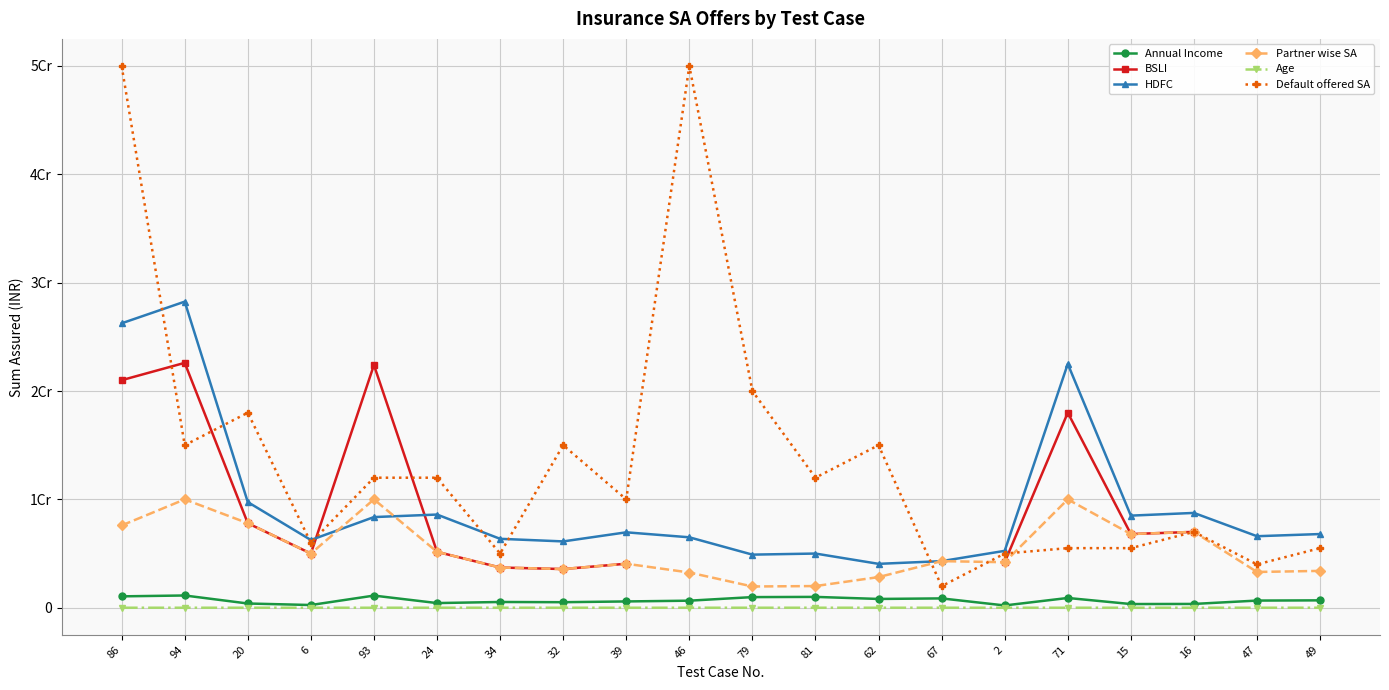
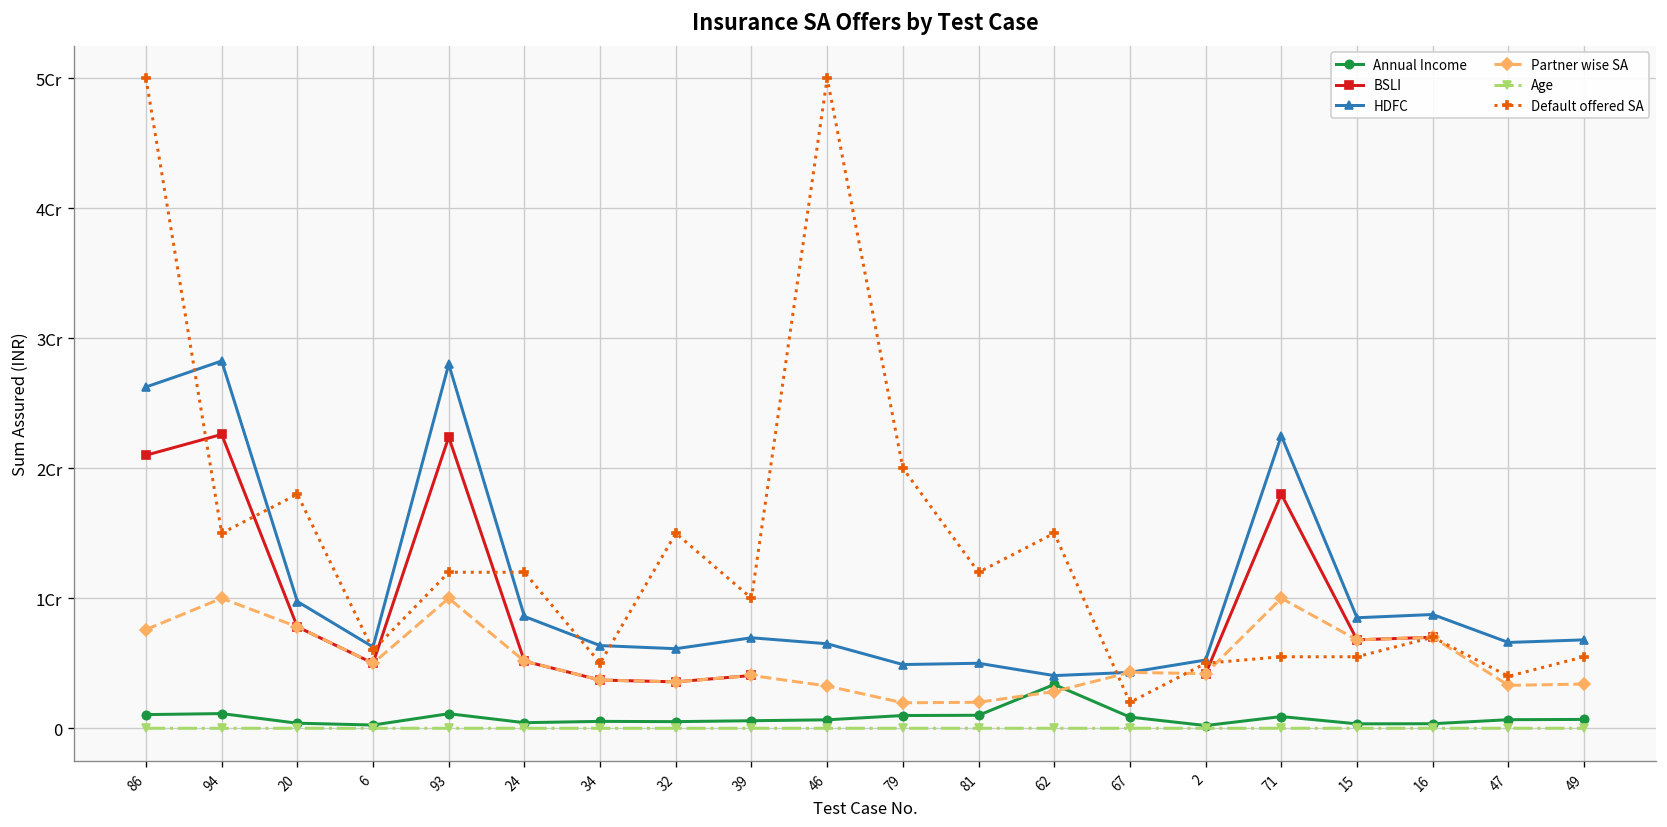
  {
    "Annual Income": {
      "86": "0.11Cr",
      "94": "0.11Cr",
      "20": "0.04Cr",
      "6": "0.02Cr",
      "93": "0.11Cr",
      "24": "0.04Cr",
      "34": "0.05Cr",
      "32": "0.05Cr",
      "39": "0.06Cr",
      "46": "0.07Cr",
      "79": "0.10Cr",
      "81": "0.10Cr",
-     "62": "0.08Cr",
+     "62": "0.34Cr",
      "67": "0.09Cr",
      "71": "0.09Cr",
      "15": "0.03Cr",
      "16": "0.03Cr",
      "47": "0.07Cr",
      "49": "0.07Cr"
    },
    "BSLI": {
      "86": "2.10Cr",
      "94": "2.26Cr",
      "93": "2.24Cr",
      "71": "1.80Cr"
    },
    "HDFC": {
      "86": "2.63Cr",
      "94": "2.82Cr",
      "20": "0.98Cr",
      "6": "0.63Cr",
-     "93": "0.84Cr",
+     "93": "2.80Cr",
      "24": "0.86Cr",
      "34": "0.64Cr",
      "32": "0.61Cr",
      "39": "0.70Cr",
      "46": "0.65Cr",
      "79": "0.49Cr",
      "81": "0.50Cr",
      "62": "0.40Cr",
      "2": "0.53Cr",
      "71": "2.25Cr",
      "15": "0.85Cr",
      "16": "0.88Cr",
      "47": "0.66Cr",
      "49": "0.68Cr"
    },
    "Partner wise SA": {
      "86": "0.76Cr",
      "94": "1.00Cr",
      "93": "1.00Cr",
      "46": "0.33Cr",
      "79": "0.20Cr",
      "81": "0.20Cr",
      "62": "0.28Cr",
      "71": "1.00Cr",
      "47": "0.33Cr",
      "49": "0.34Cr"
    },
    "Age": {
      "86": "0.00Cr",
      "94": "0.00Cr",
      "20": "0.00Cr",
      "6": "0.00Cr",
      "93": "0.00Cr",
      "24": "0.00Cr",
      "34": "0.00Cr",
      "32": "0.00Cr",
      "39": "0.00Cr",
      "46": "0.00Cr",
      "79": "0.00Cr",
      "81": "0.00Cr",
      "62": "0.00Cr",
      "67": "0.00Cr",
      "71": "0.00Cr",
      "15": "0.00Cr",
      "16": "0.00Cr",
      "47": "0.00Cr",
      "49": "0.00Cr"
    },
    "Default offered SA": {
      "86": "5.00Cr",
      "94": "1.50Cr",
      "20": "1.80Cr",
      "6": "0.60Cr",
      "93": "1.20Cr",
      "24": "1.20Cr",
      "34": "0.50Cr",
      "32": "1.50Cr",
      "39": "1.00Cr",
      "46": "5.00Cr",
      "79": "2.00Cr",
      "81": "1.20Cr",
      "62": "1.50Cr",
      "67": "0.20Cr",
      "2": "0.50Cr",
      "71": "0.55Cr",
      "15": "0.55Cr",
      "47": "0.40Cr",
      "49": "0.55Cr"
    }
  }
